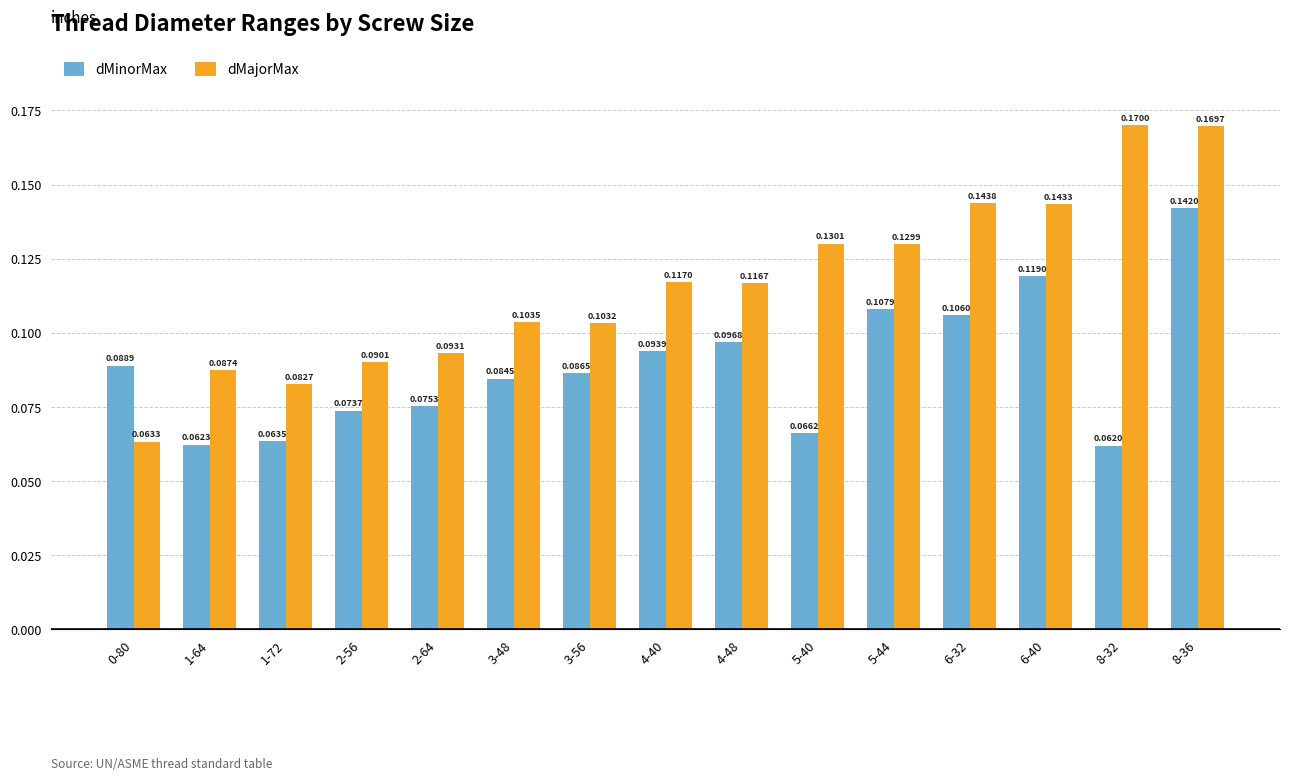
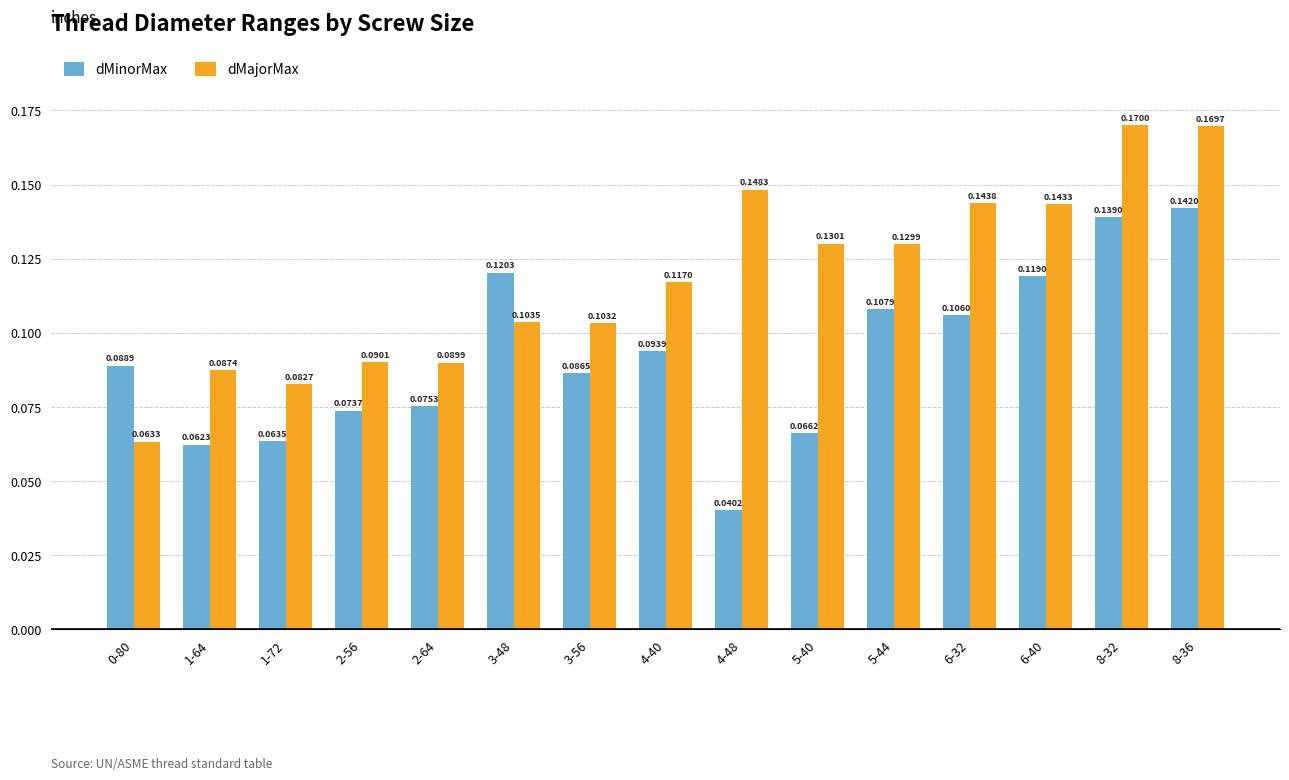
  {
    "dMinorMax": {
      "0-80": 0.0889,
      "1-64": 0.0623,
      "1-72": 0.0635,
      "2-56": 0.0737,
      "2-64": 0.0753,
-     "3-48": 0.0845,
+     "3-48": 0.1203,
      "3-56": 0.0865,
      "4-40": 0.0939,
-     "4-48": 0.0968,
+     "4-48": 0.0402,
      "5-40": 0.0662,
      "5-44": 0.1079,
      "6-32": 0.1060,
      "6-40": 0.1190,
-     "8-32": 0.0620,
+     "8-32": 0.1390,
      "8-36": 0.1420
    },
    "dMajorMax": {
      "0-80": 0.0633,
      "1-64": 0.0874,
      "1-72": 0.0827,
      "2-56": 0.0901,
-     "2-64": 0.0931,
+     "2-64": 0.0899,
      "3-48": 0.1035,
      "3-56": 0.1032,
      "4-40": 0.1170,
-     "4-48": 0.1167,
+     "4-48": 0.1483,
      "5-40": 0.1301,
      "5-44": 0.1299,
      "6-32": 0.1438,
      "6-40": 0.1433,
      "8-32": 0.1700,
      "8-36": 0.1697
    }
  }
